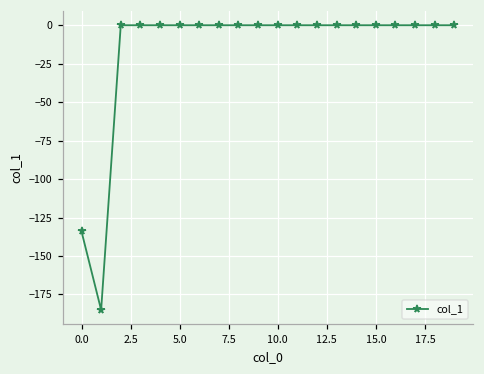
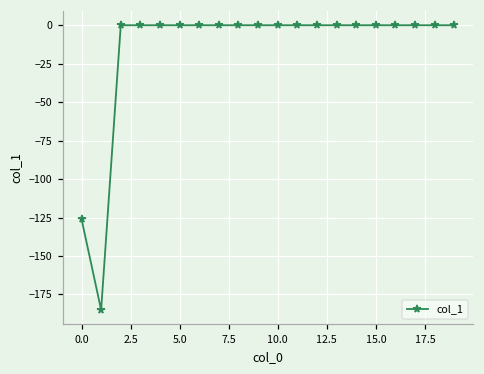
  {
-   "0.0": -134,
+   "0.0": -126,
    "5.0": 0,
    "10.0": 0,
    "15.0": 0
  }
